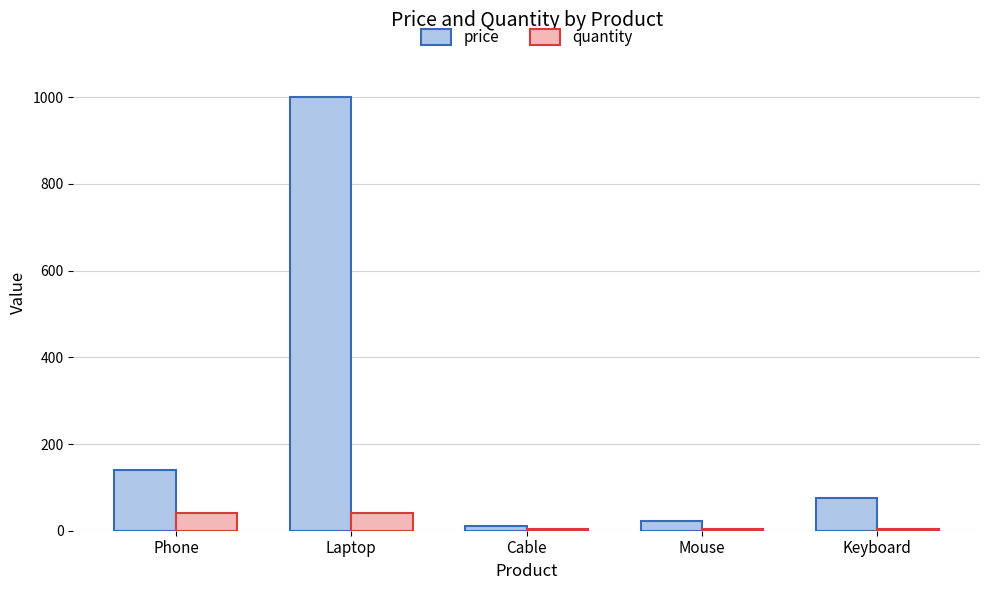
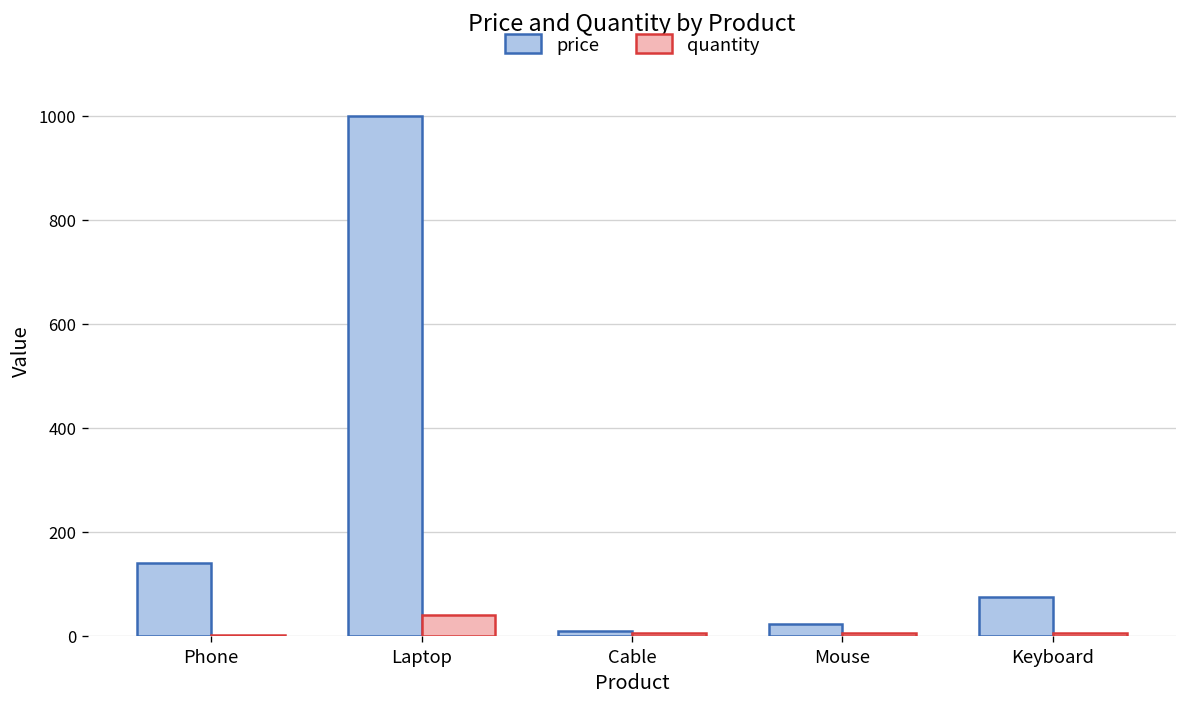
  {
    "price": {
      "Phone": 140,
      "Laptop": 1000,
      "Cable": 10,
      "Mouse": 20,
      "Keyboard": 80
    },
    "quantity": {
-     "Phone": 40,
+     "Phone": 0,
      "Laptop": 40
    }
  }
